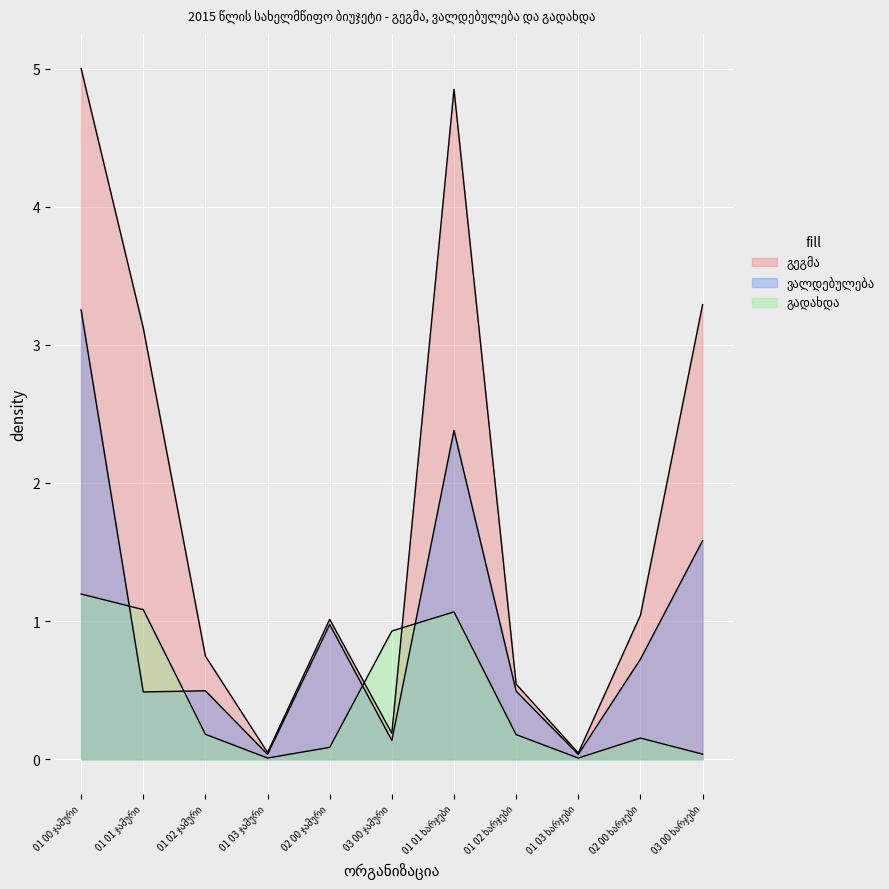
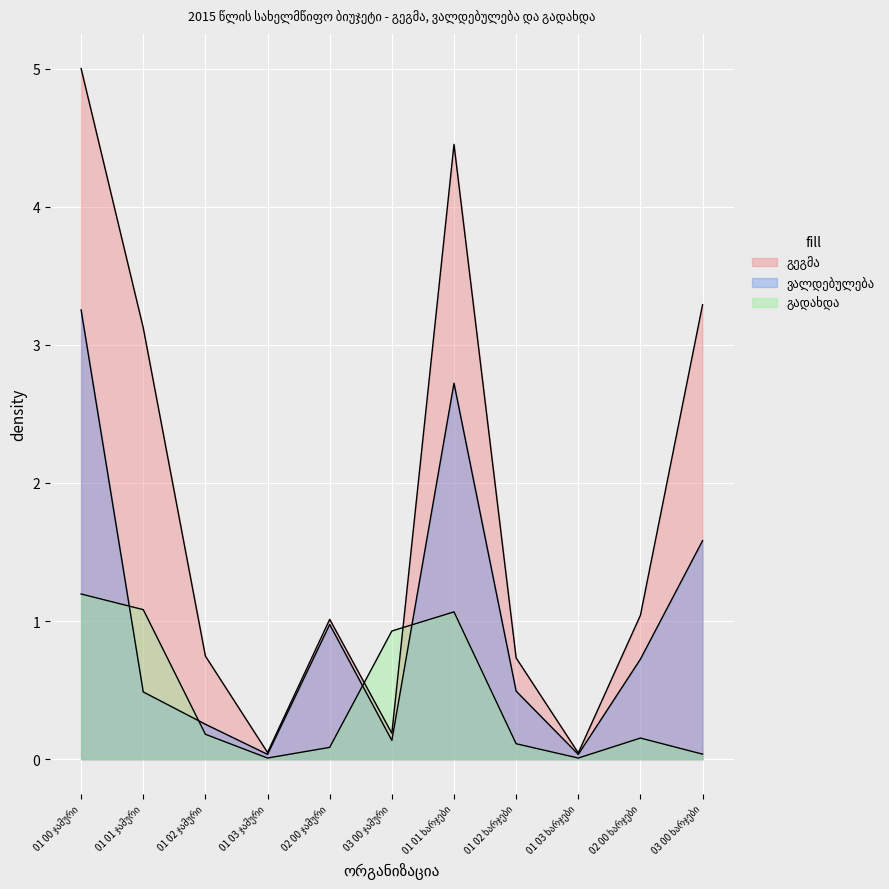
  {
    "გეგმა": {
      "01 00 ჯამური": 5.00,
      "01 01 ჯამური": 3.12,
      "01 02 ჯამური": 0.75,
      "02 00 ჯამური": 1.01,
      "03 00 ჯამური": 0.19,
-     "01 01 ხარჯები": 4.85,
-     "01 02 ხარჯები": 0.54,
+     "01 01 ხარჯები": 4.45,
+     "01 02 ხარჯები": 0.73,
      "02 00 ხარჯები": 1.04,
      "03 00 ხარჯები": 3.29
    },
    "ვალდებულება": {
      "01 00 ჯამური": 3.25,
      "01 01 ჯამური": 0.49,
-     "01 02 ჯამური": 0.50,
+     "01 02 ჯამური": 0.25,
      "02 00 ჯამური": 0.98,
      "03 00 ჯამური": 0.14,
-     "01 01 ხარჯები": 2.38,
+     "01 01 ხარჯები": 2.72,
      "01 02 ხარჯები": 0.49,
      "02 00 ხარჯები": 0.72,
      "03 00 ხარჯები": 1.58
    },
    "გადახდა": {
      "01 00 ჯამური": 1.20,
      "01 01 ჯამური": 1.08,
      "01 02 ჯამური": 0.18,
      "01 03 ჯამური": 0.01,
      "02 00 ჯამური": 0.09,
      "03 00 ჯამური": 0.93,
      "01 01 ხარჯები": 1.07,
-     "01 02 ხარჯები": 0.18,
+     "01 02 ხარჯები": 0.11,
      "01 03 ხარჯები": 0.01,
      "02 00 ხარჯები": 0.15,
      "03 00 ხარჯები": 0.04
    }
  }
